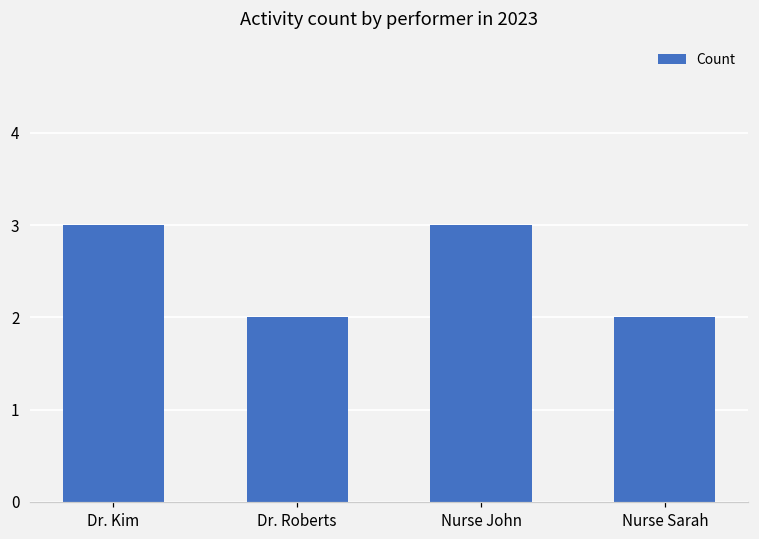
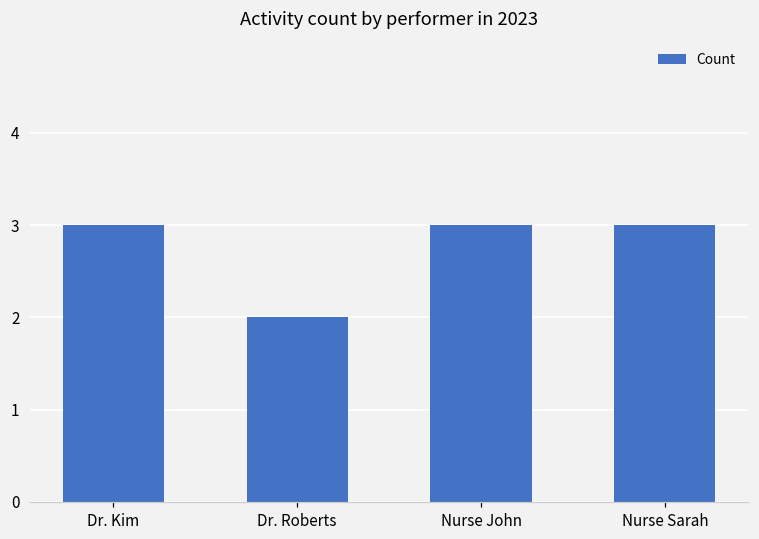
  {
    "Dr. Kim": 3,
    "Dr. Roberts": 2,
    "Nurse John": 3,
-   "Nurse Sarah": 2
+   "Nurse Sarah": 3
  }
